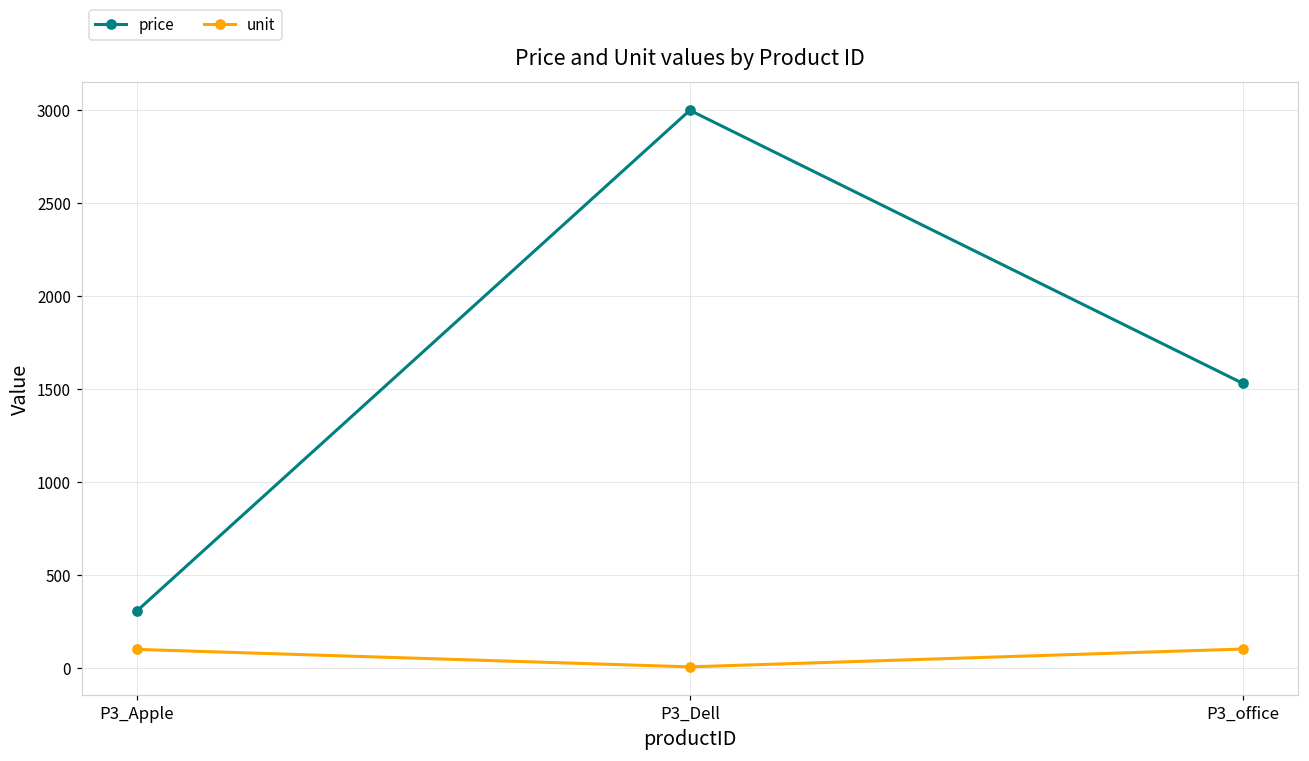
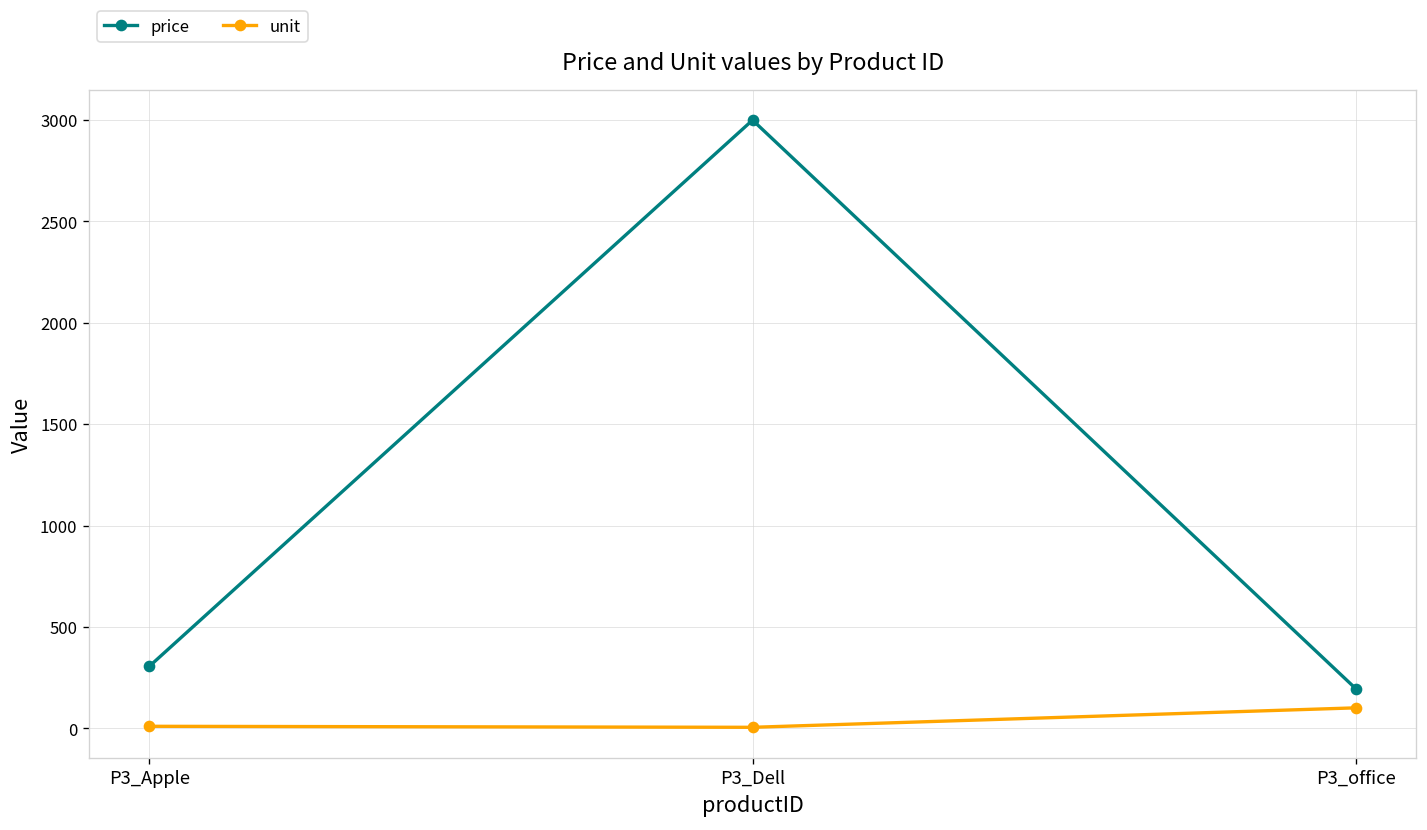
  {
    "price": {
      "P3_Apple": 310,
      "P3_Dell": 3000,
-     "P3_office": 1530
+     "P3_office": 200
    },
    "unit": {
-     "P3_Apple": 100,
+     "P3_Apple": 10,
      "P3_Dell": 10,
      "P3_office": 100
    }
  }
